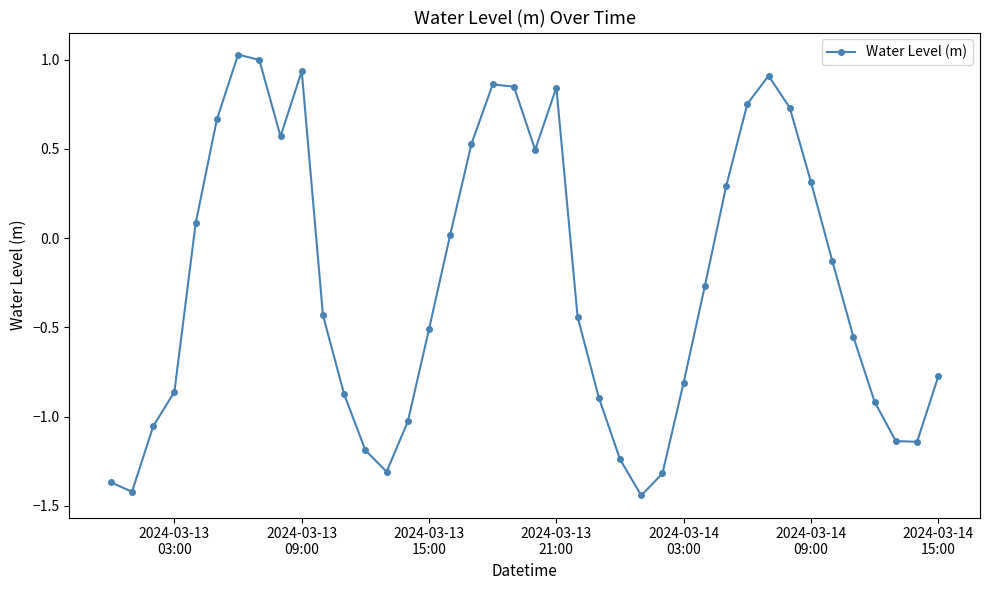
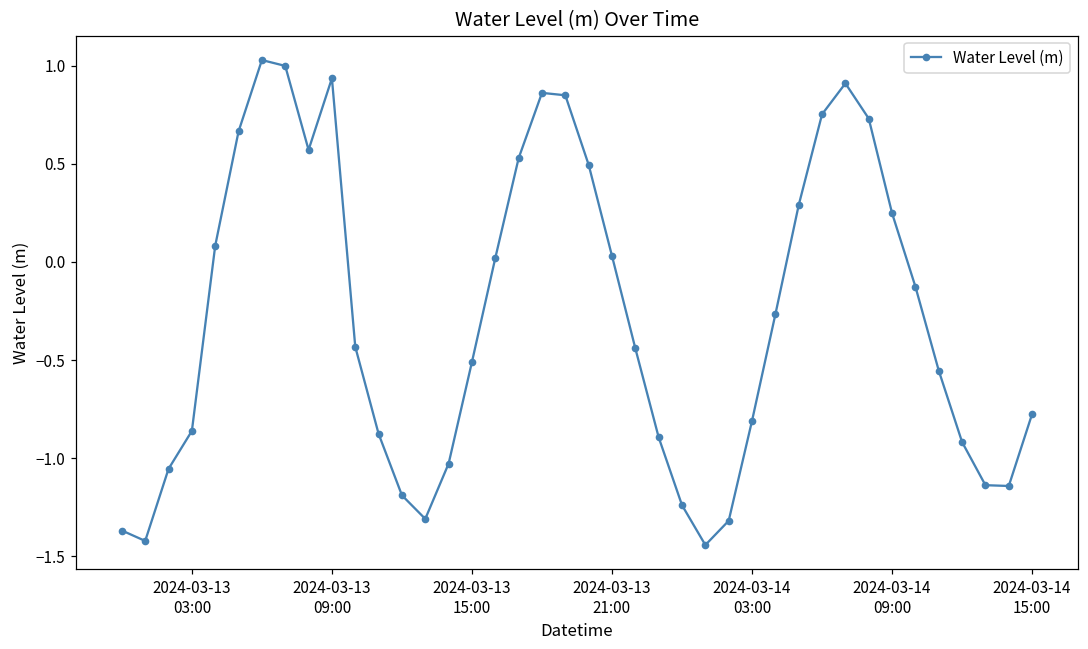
  {
    "2024-03-13 03:00": -0.86,
    "2024-03-13 09:00": 0.94,
    "2024-03-13 15:00": -0.51,
-   "2024-03-13 21:00": 0.84,
+   "2024-03-13 21:00": 0.03,
    "2024-03-14 03:00": -0.81,
-   "2024-03-14 09:00": 0.31,
+   "2024-03-14 09:00": 0.25,
    "2024-03-14 15:00": -0.77
  }
